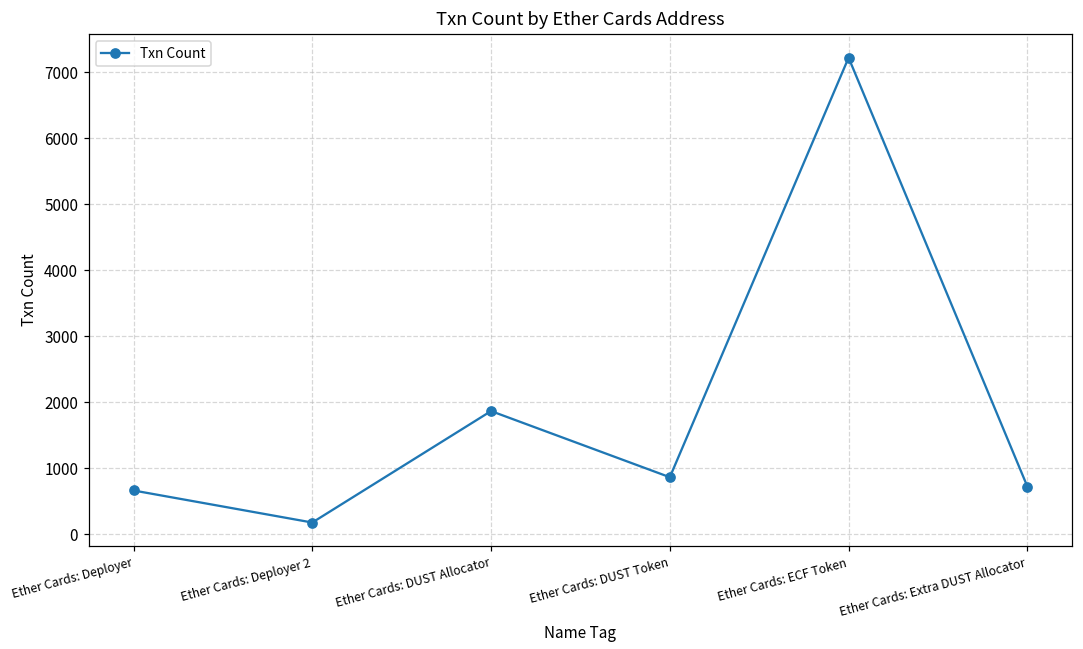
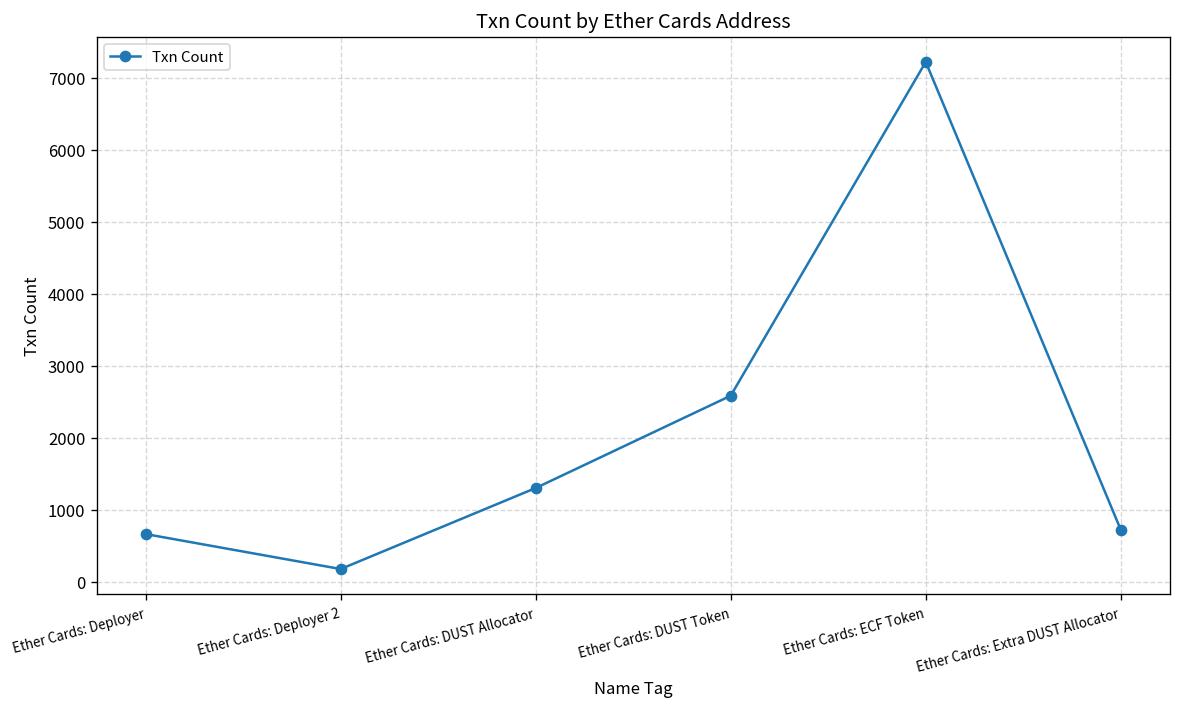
  {
    "Ether Cards: Deployer": 700,
    "Ether Cards: Deployer 2": 200,
-   "Ether Cards: DUST Allocator": 1900,
-   "Ether Cards: DUST Token": 900,
+   "Ether Cards: DUST Allocator": 1300,
+   "Ether Cards: DUST Token": 2600,
    "Ether Cards: ECF Token": 7200,
    "Ether Cards: Extra DUST Allocator": 700
  }
